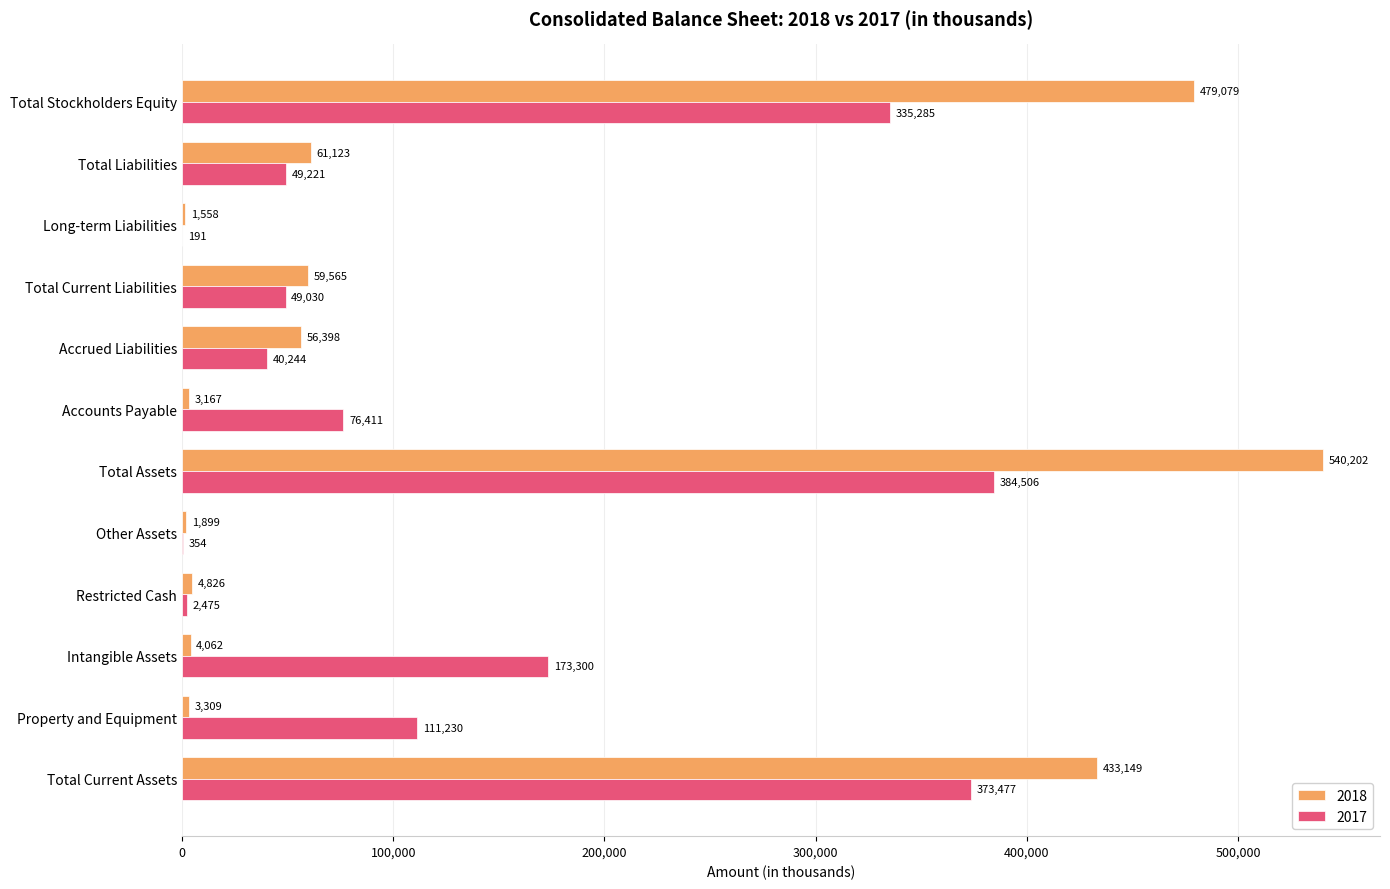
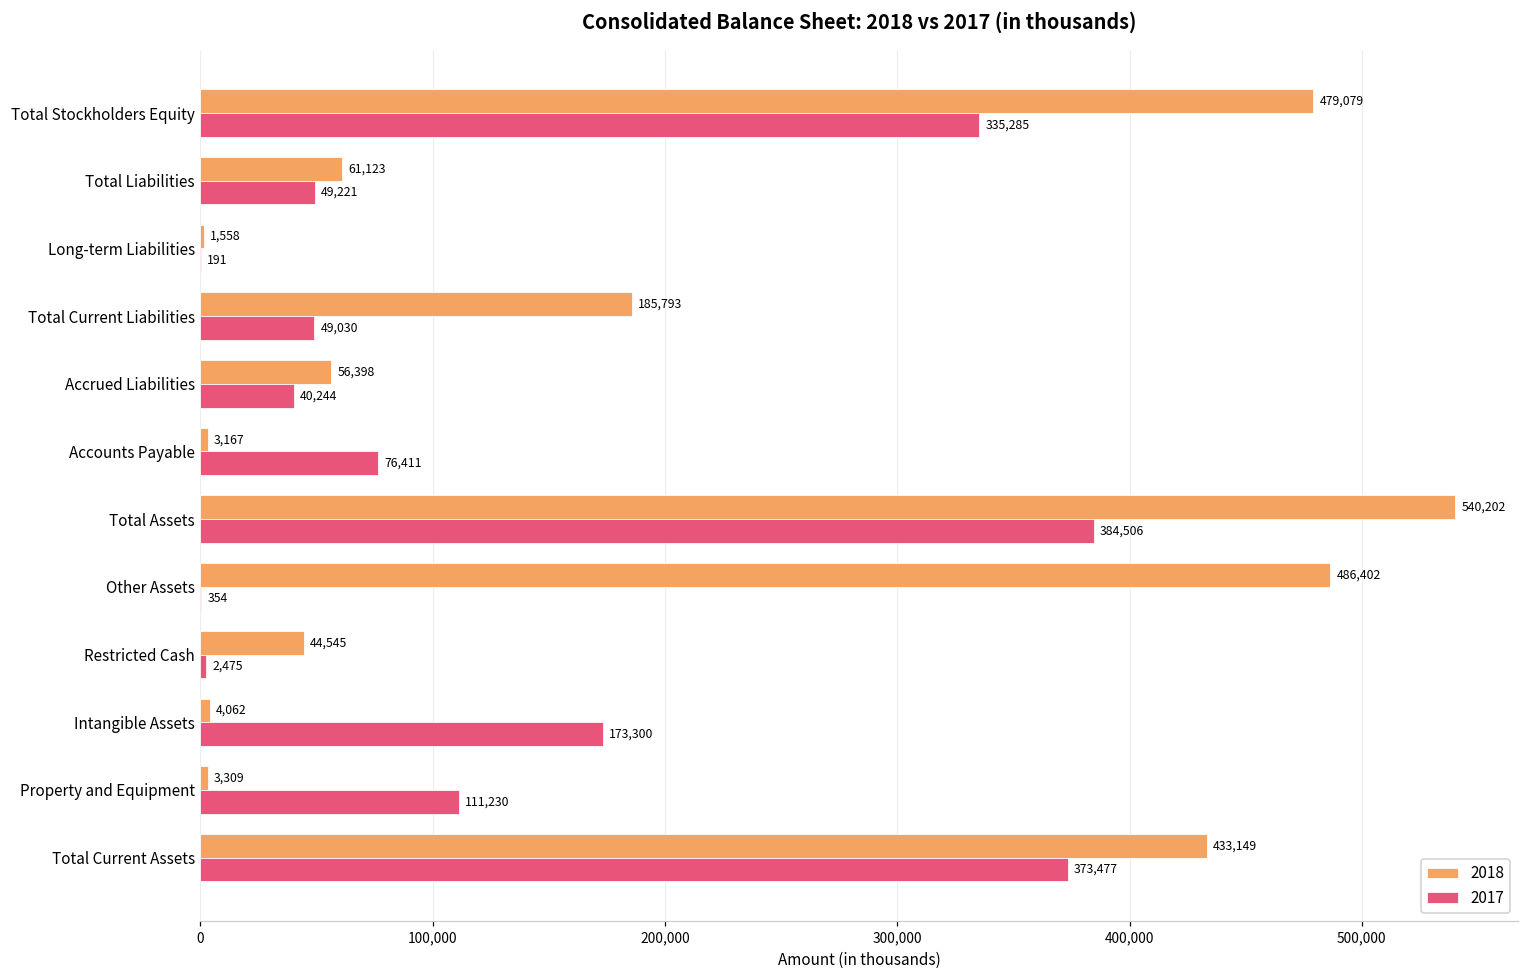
  {
    "2018": {
      "Total Stockholders Equity": "479,079",
      "Total Liabilities": "61,123",
      "Long-term Liabilities": "1,558",
-     "Total Current Liabilities": "59,565",
+     "Total Current Liabilities": "185,793",
      "Accrued Liabilities": "56,398",
      "Accounts Payable": "3,167",
      "Total Assets": "540,202",
-     "Other Assets": "1,899",
-     "Restricted Cash": "4,826",
+     "Other Assets": "486,402",
+     "Restricted Cash": "44,545",
      "Intangible Assets": "4,062",
      "Property and Equipment": "3,309",
      "Total Current Assets": "433,149"
    },
    "2017": {
      "Total Stockholders Equity": "335,285",
      "Total Liabilities": "49,221",
      "Long-term Liabilities": "191",
      "Total Current Liabilities": "49,030",
      "Accrued Liabilities": "40,244",
      "Accounts Payable": "76,411",
      "Total Assets": "384,506",
      "Other Assets": "354",
      "Restricted Cash": "2,475",
      "Intangible Assets": "173,300",
      "Property and Equipment": "111,230",
      "Total Current Assets": "373,477"
    }
  }
